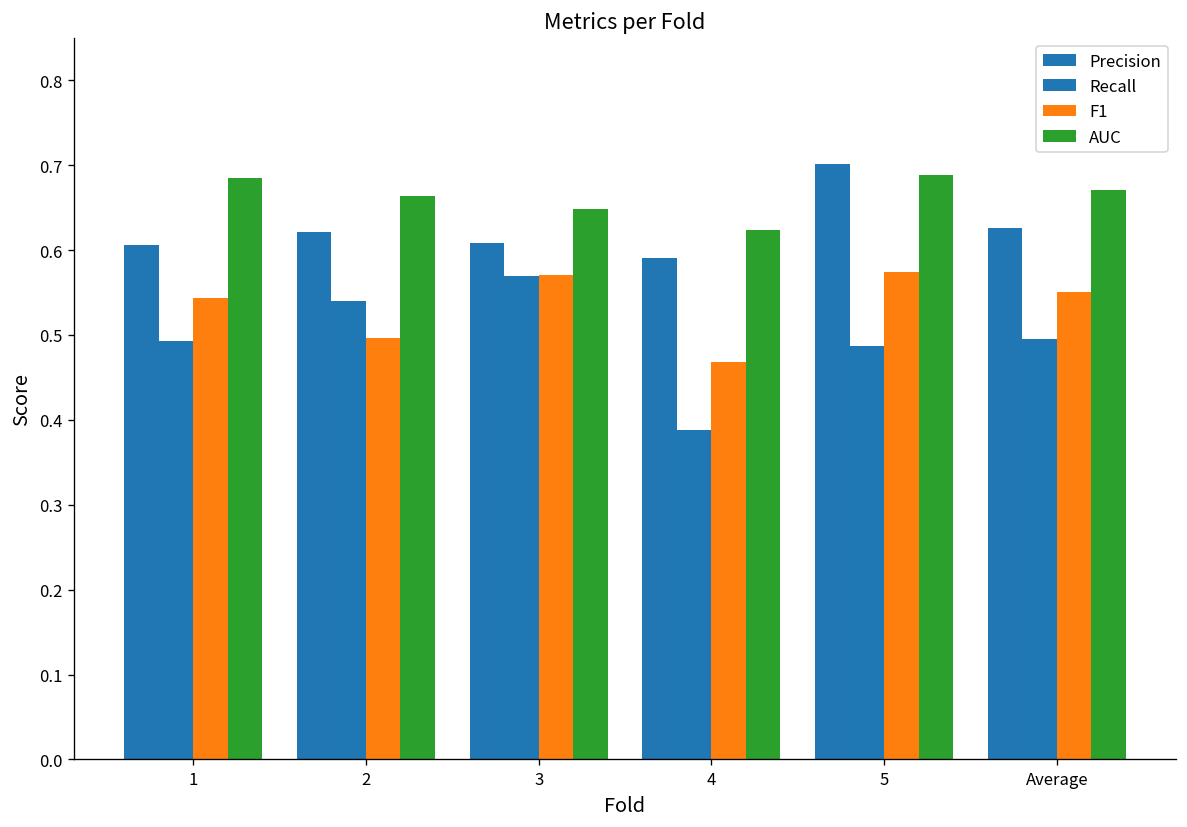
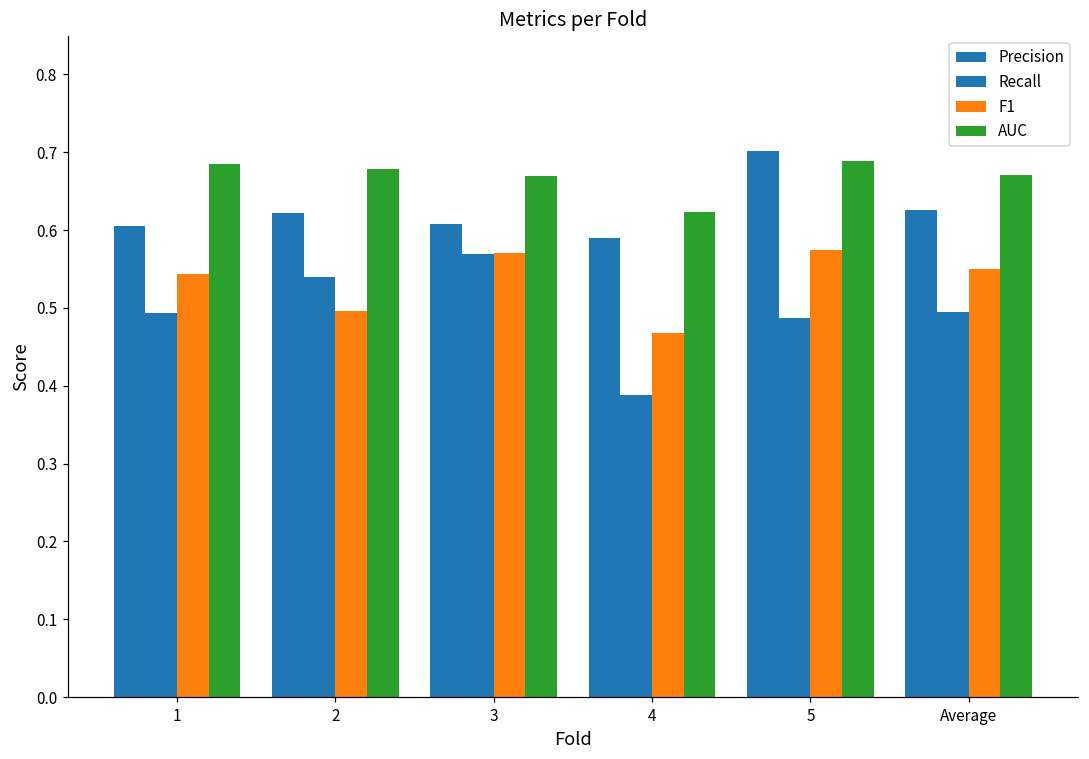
  {
    "F1": {
      "1": 0.54,
      "2": 0.50,
      "3": 0.57,
      "4": 0.47,
      "5": 0.57,
      "Average": 0.55
    },
    "AUC": {
      "1": 0.69,
-     "2": 0.66,
-     "3": 0.65,
+     "2": 0.68,
+     "3": 0.67,
      "4": 0.62,
      "5": 0.69,
      "Average": 0.67
    }
  }
